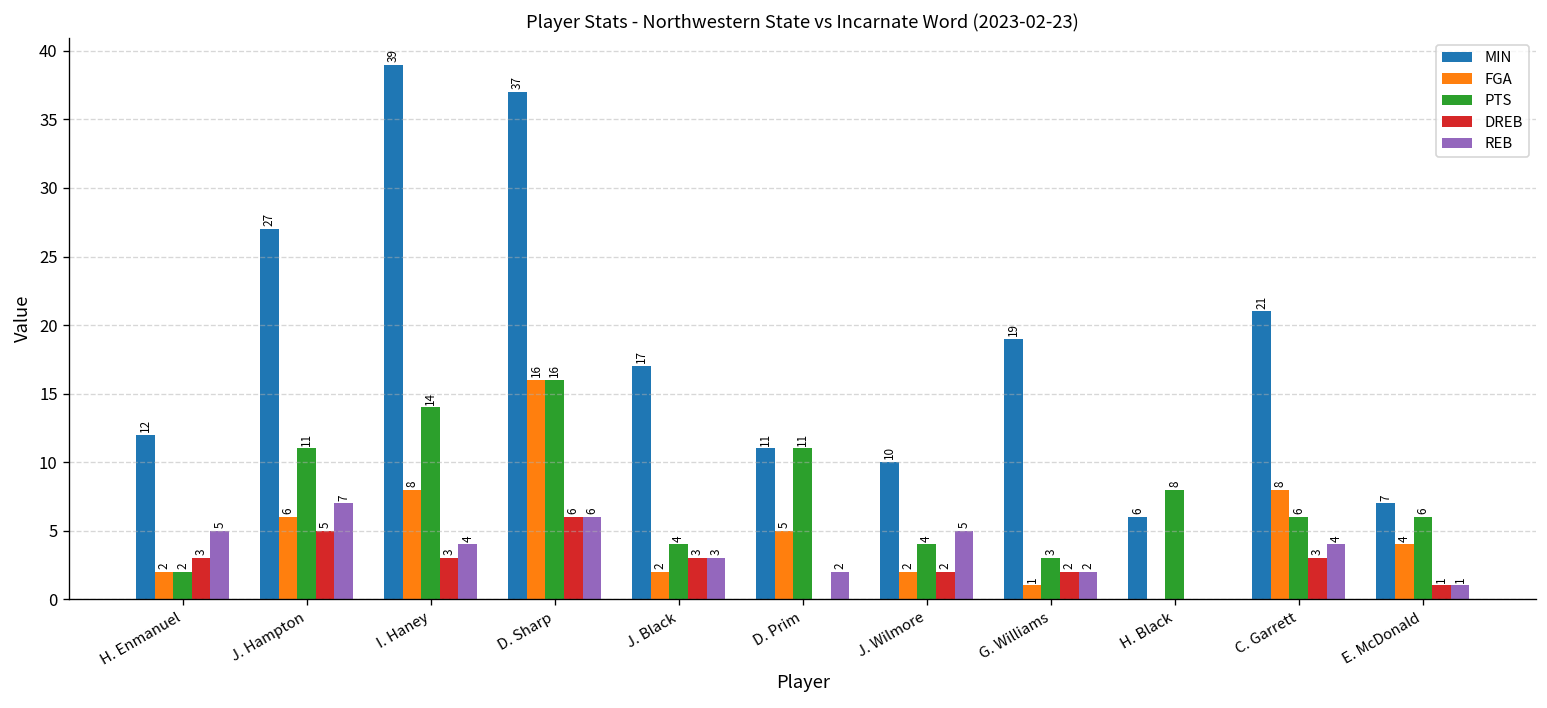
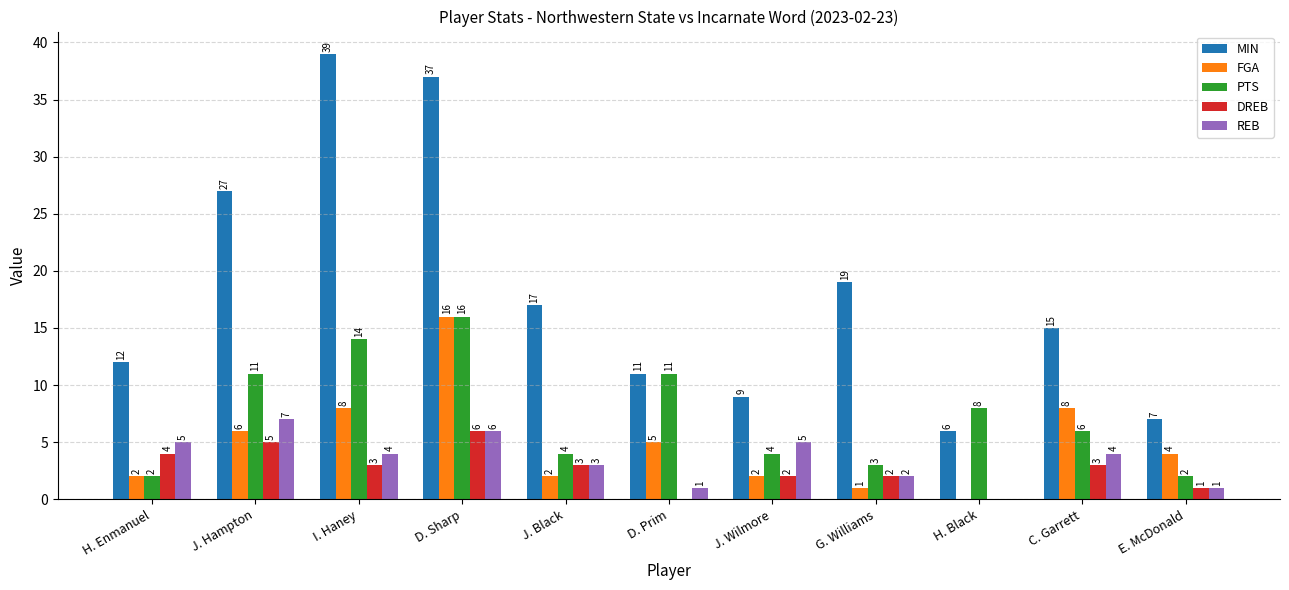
  {
    "MIN": {
      "H. Enmanuel": 12,
      "J. Hampton": 27,
      "I. Haney": 39,
      "D. Sharp": 37,
      "J. Black": 17,
      "D. Prim": 11,
-     "J. Wilmore": 10,
+     "J. Wilmore": 9,
      "G. Williams": 19,
      "H. Black": 6,
-     "C. Garrett": 21,
+     "C. Garrett": 15,
      "E. McDonald": 7
    },
    "FGA": {
      "H. Enmanuel": 2,
      "J. Hampton": 6,
      "I. Haney": 8,
      "D. Sharp": 16,
      "J. Black": 2,
      "D. Prim": 5,
      "J. Wilmore": 2,
      "G. Williams": 1,
      "C. Garrett": 8,
      "E. McDonald": 4
    },
    "PTS": {
      "H. Enmanuel": 2,
      "J. Hampton": 11,
      "I. Haney": 14,
      "D. Sharp": 16,
      "J. Black": 4,
      "D. Prim": 11,
      "J. Wilmore": 4,
      "G. Williams": 3,
      "H. Black": 8,
      "C. Garrett": 6,
-     "E. McDonald": 6
+     "E. McDonald": 2
    },
    "DREB": {
-     "H. Enmanuel": 3,
+     "H. Enmanuel": 4,
      "J. Hampton": 5,
      "I. Haney": 3,
      "D. Sharp": 6,
      "J. Black": 3,
      "J. Wilmore": 2,
      "G. Williams": 2,
      "C. Garrett": 3,
      "E. McDonald": 1
    },
    "REB": {
      "H. Enmanuel": 5,
      "J. Hampton": 7,
      "I. Haney": 4,
      "D. Sharp": 6,
      "J. Black": 3,
-     "D. Prim": 2,
+     "D. Prim": 1,
      "J. Wilmore": 5,
      "G. Williams": 2,
      "C. Garrett": 4,
      "E. McDonald": 1
    }
  }
